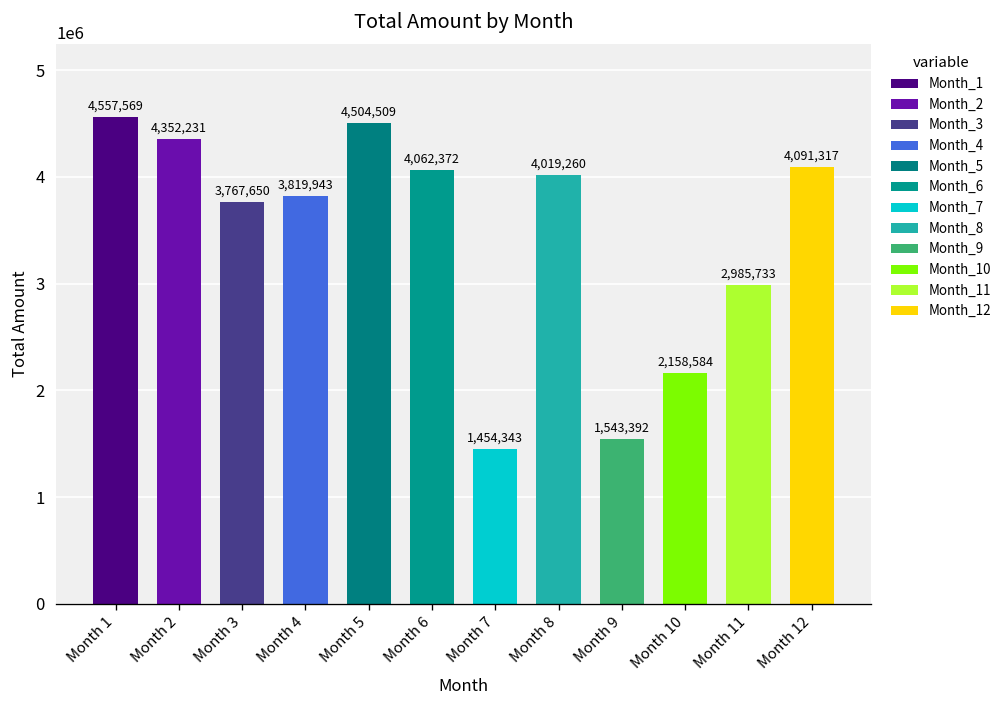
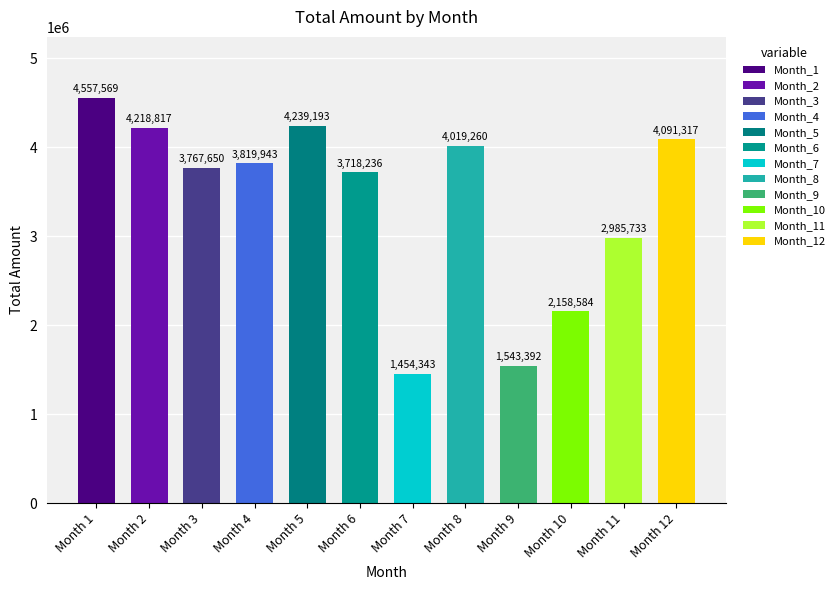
  {
    "Month 1": "4,557,569",
-   "Month 2": "4,352,231",
+   "Month 2": "4,218,817",
    "Month 3": "3,767,650",
    "Month 4": "3,819,943",
-   "Month 5": "4,504,509",
-   "Month 6": "4,062,372",
+   "Month 5": "4,239,193",
+   "Month 6": "3,718,236",
    "Month 7": "1,454,343",
    "Month 8": "4,019,260",
    "Month 9": "1,543,392",
    "Month 10": "2,158,584",
    "Month 11": "2,985,733",
    "Month 12": "4,091,317"
  }
